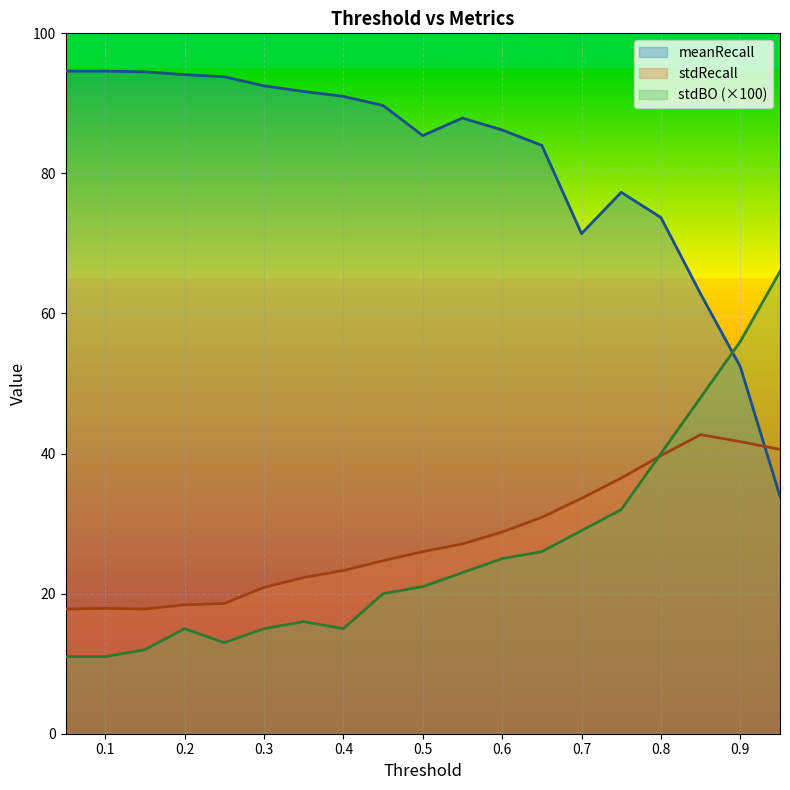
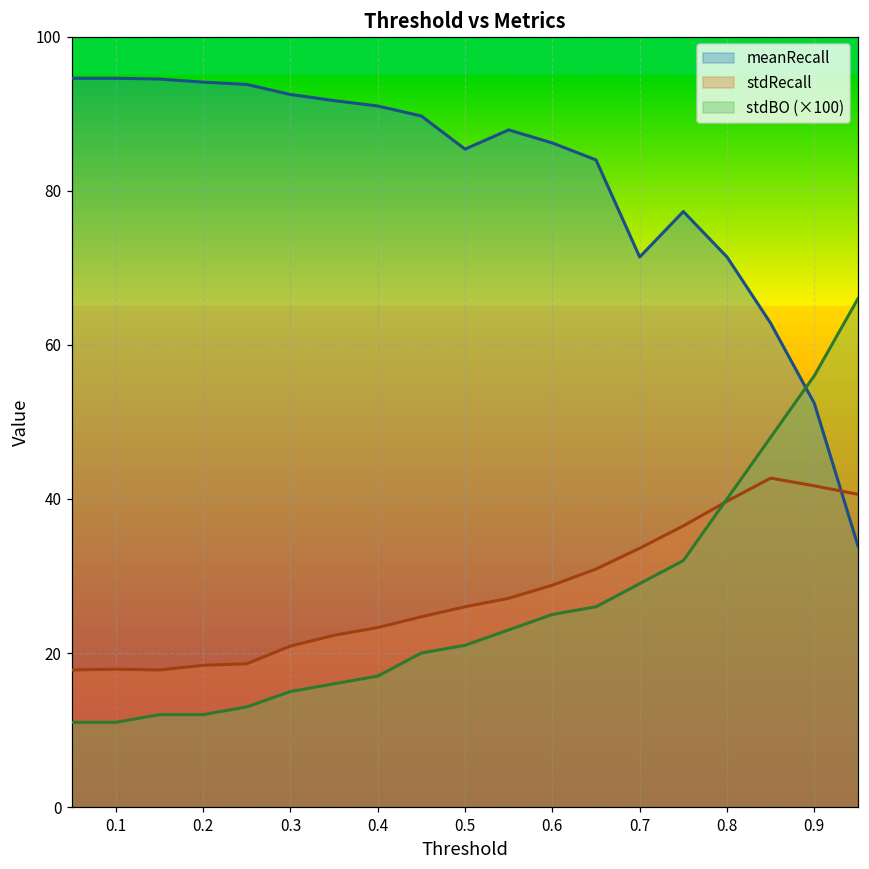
  {
    "meanRecall": {
      "0.1": 95,
      "0.2": 94,
      "0.3": 93,
      "0.4": 91,
      "0.5": 85,
      "0.6": 86,
      "0.7": 71,
-     "0.8": 74,
+     "0.8": 71,
      "0.9": 52
    },
    "stdRecall": {
      "0.1": 18,
      "0.2": 18,
      "0.3": 21,
      "0.4": 23,
      "0.5": 26,
      "0.6": 29,
      "0.7": 34,
      "0.9": 42
    },
    "stdBO (×100)": {
      "0.1": 11,
-     "0.2": 15,
+     "0.2": 12,
      "0.3": 15,
-     "0.4": 15,
+     "0.4": 17,
      "0.5": 21,
      "0.6": 25,
      "0.7": 29,
      "0.9": 56
    }
  }
